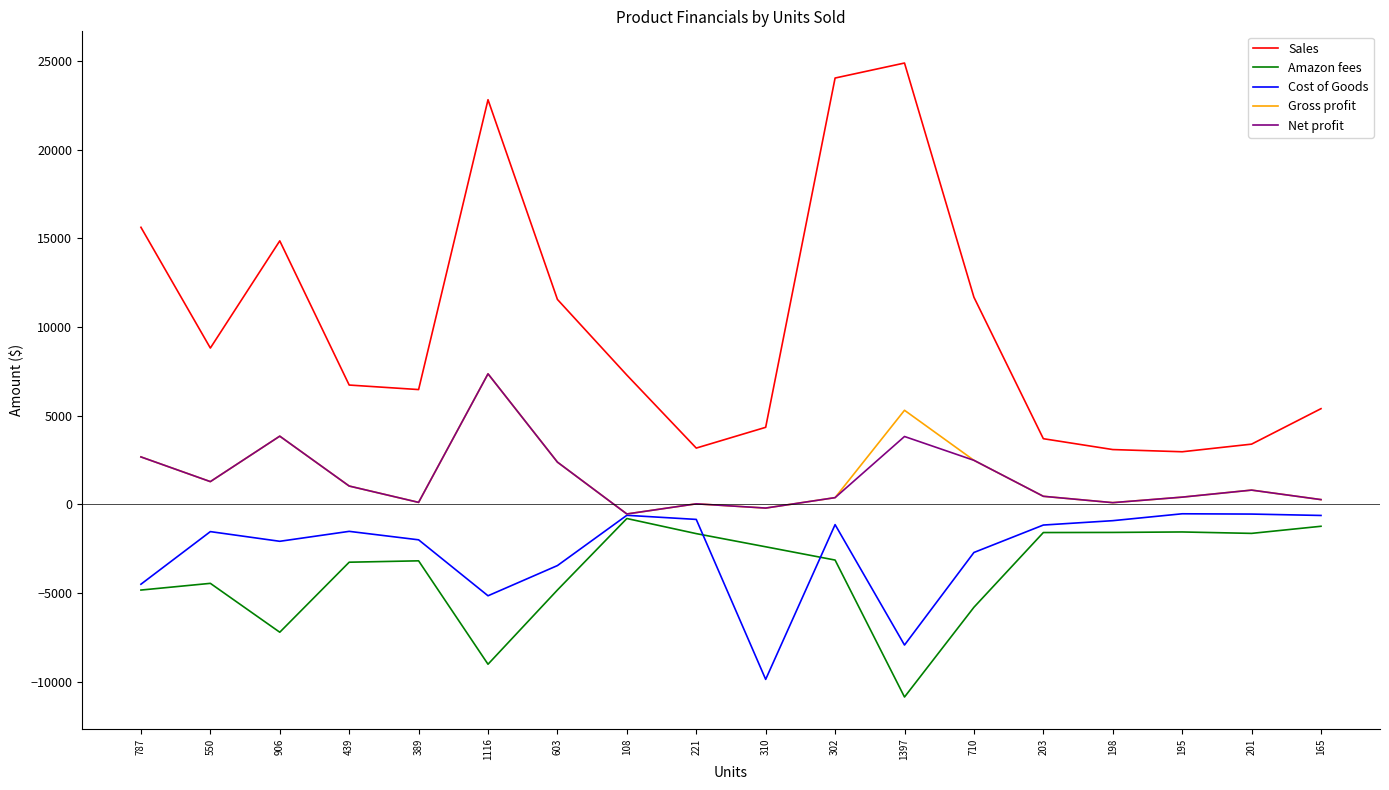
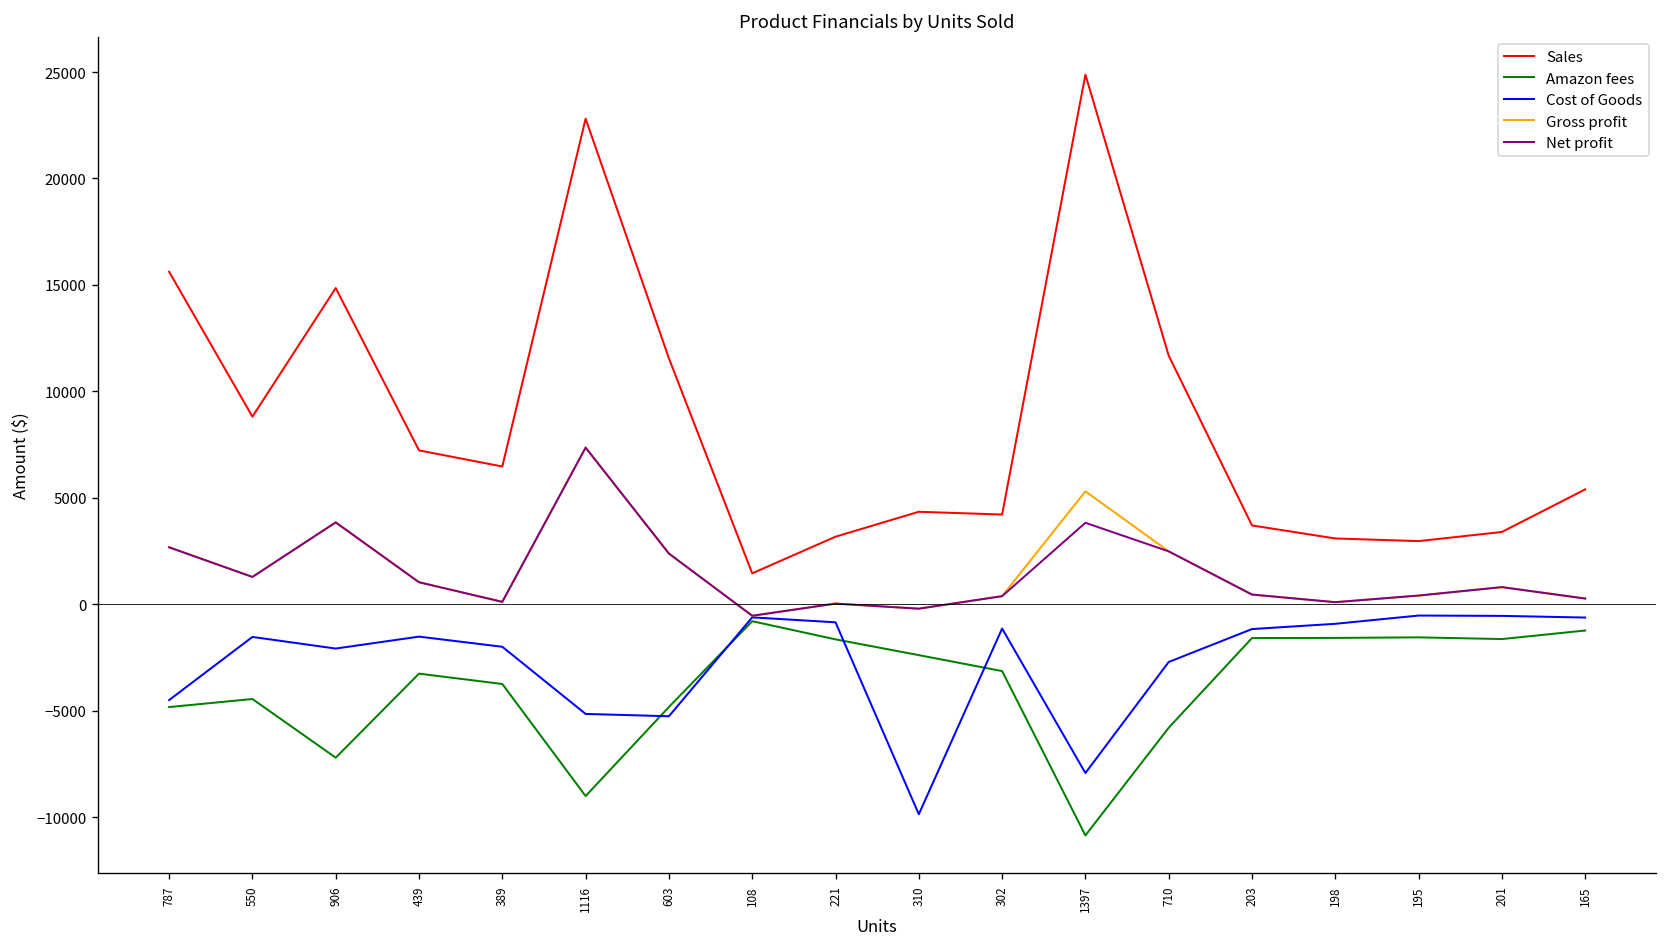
  {
    "Sales": {
      "787": 15600,
      "550": 8800,
      "906": 14900,
-     "439": 6700,
+     "439": 7200,
      "389": 6500,
      "1116": 22800,
      "603": 11600,
-     "108": 7300,
+     "108": 1500,
      "221": 3200,
      "310": 4300,
-     "302": 24000,
+     "302": 4200,
      "1397": 24900,
      "710": 11700,
      "203": 3700,
      "198": 3100,
      "195": 3000,
      "201": 3400,
      "165": 5400
    },
    "Amazon fees": {
      "787": -4800,
      "550": -4400,
      "906": -7200,
      "439": -3300,
-     "389": -3200,
+     "389": -3700,
      "1116": -9000,
      "603": -4800,
      "108": -800,
      "221": -1600,
      "310": -2400,
      "302": -3100,
      "1397": -10900,
      "710": -5800,
      "203": -1600,
      "198": -1600,
      "195": -1500,
      "201": -1600,
      "165": -1200
    },
    "Cost of Goods": {
      "787": -4500,
      "550": -1500,
      "906": -2100,
      "439": -1500,
      "389": -2000,
      "1116": -5100,
-     "603": -3400,
+     "603": -5300,
      "221": -800,
      "310": -9900,
      "302": -1100,
      "1397": -7900,
      "710": -2700,
      "203": -1200,
      "198": -900,
      "195": -500,
      "201": -500,
      "165": -600
    },
    "Gross profit": {
      "1397": 5300
    },
    "Net profit": {
      "1397": 3800
    }
  }
